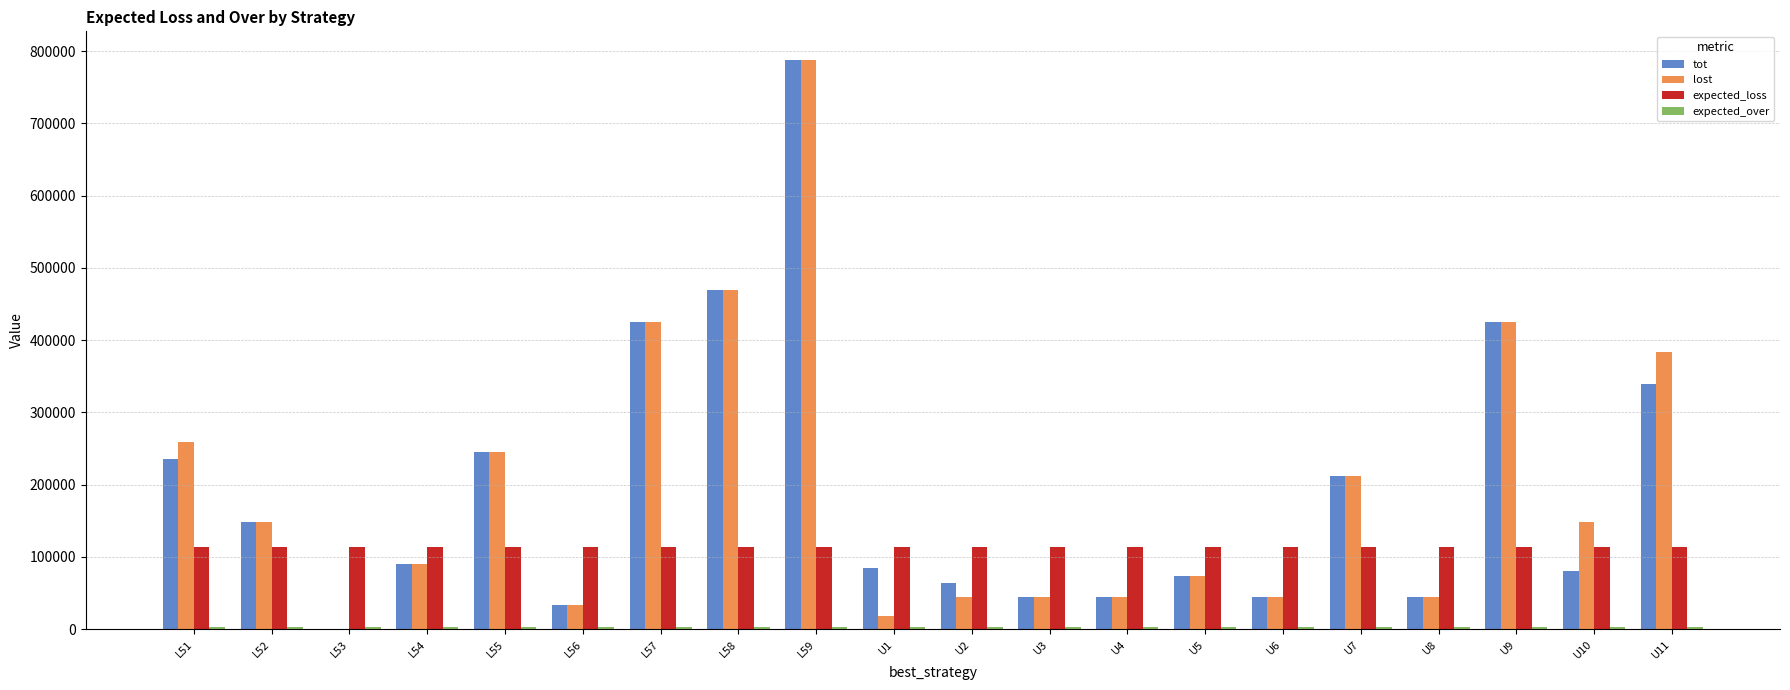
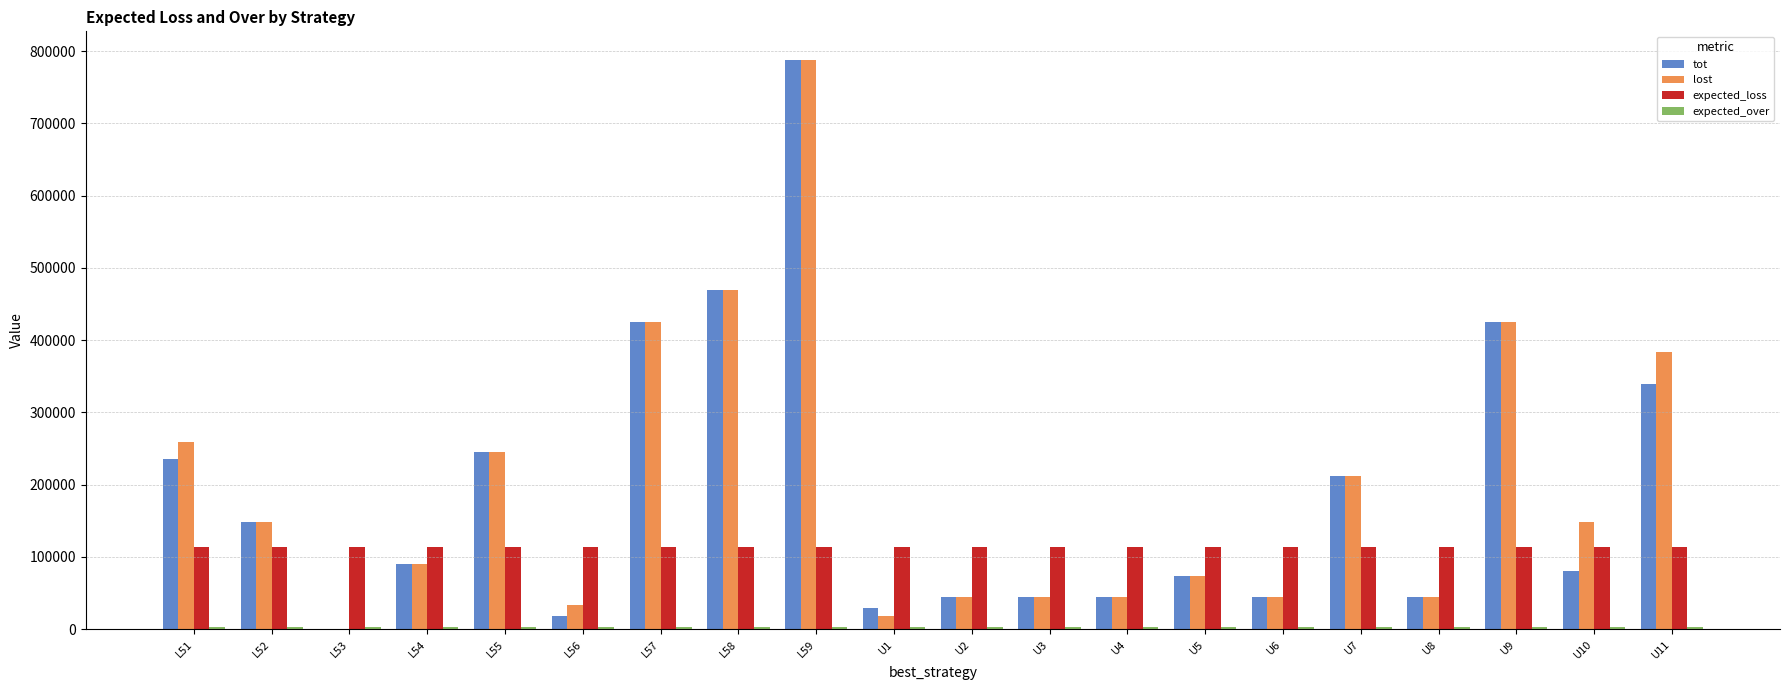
  {
    "tot": {
      "L51": 240000,
      "L52": 150000,
      "L53": 0,
      "L54": 90000,
      "L55": 250000,
-     "L56": 30000,
+     "L56": 20000,
      "L57": 420000,
      "L58": 470000,
      "L59": 790000,
-     "U1": 80000,
-     "U2": 60000,
+     "U1": 30000,
+     "U2": 40000,
      "U3": 40000,
      "U4": 40000,
      "U5": 70000,
      "U6": 40000,
      "U7": 210000,
      "U8": 40000,
      "U9": 420000,
      "U10": 80000,
      "U11": 340000
    },
    "lost": {
      "L51": 260000,
      "L52": 150000,
      "L53": 0,
      "L54": 90000,
      "L55": 250000,
      "L56": 30000,
      "L57": 420000,
      "L58": 470000,
      "L59": 790000,
      "U1": 20000,
      "U2": 40000,
      "U3": 40000,
      "U4": 40000,
      "U5": 70000,
      "U6": 40000,
      "U7": 210000,
      "U8": 40000,
      "U9": 420000,
      "U10": 150000,
      "U11": 380000
    },
    "expected_loss": {
      "L51": 110000,
      "L52": 110000,
      "L53": 110000,
      "L54": 110000,
      "L55": 110000,
      "L56": 110000,
      "L57": 110000,
      "L58": 110000,
      "L59": 110000,
      "U1": 110000,
      "U2": 110000,
      "U3": 110000,
      "U4": 110000,
      "U5": 110000,
      "U6": 110000,
      "U7": 110000,
      "U8": 110000,
      "U9": 110000,
      "U10": 110000,
      "U11": 110000
    },
    "expected_over": {
      "L51": 0,
      "L52": 0,
      "L53": 0,
      "L54": 0,
      "L55": 0,
      "L56": 0,
      "L57": 0,
      "L58": 0,
      "L59": 0,
      "U1": 0,
      "U2": 0,
      "U3": 0,
      "U4": 0,
      "U5": 0,
      "U6": 0,
      "U7": 0,
      "U8": 0,
      "U9": 0,
      "U10": 0,
      "U11": 0
    }
  }
